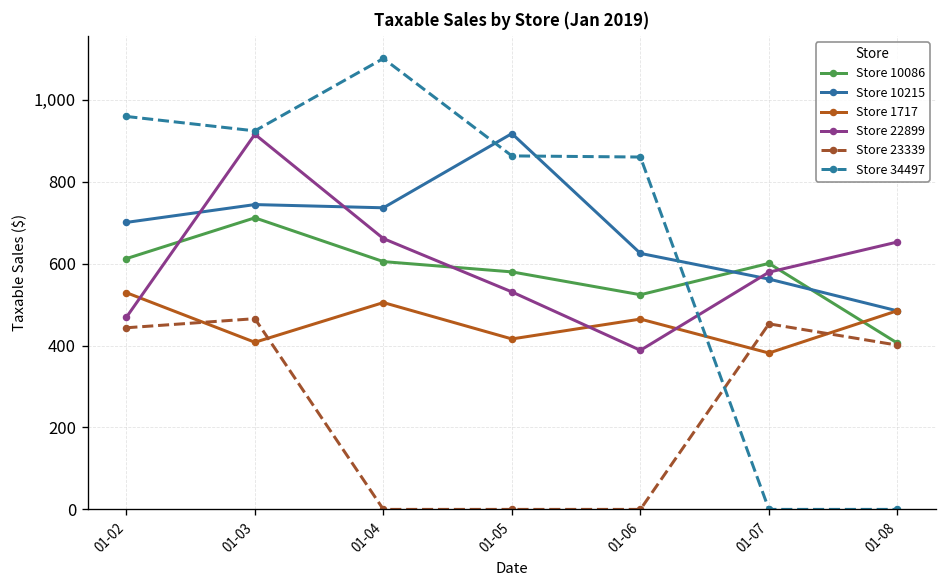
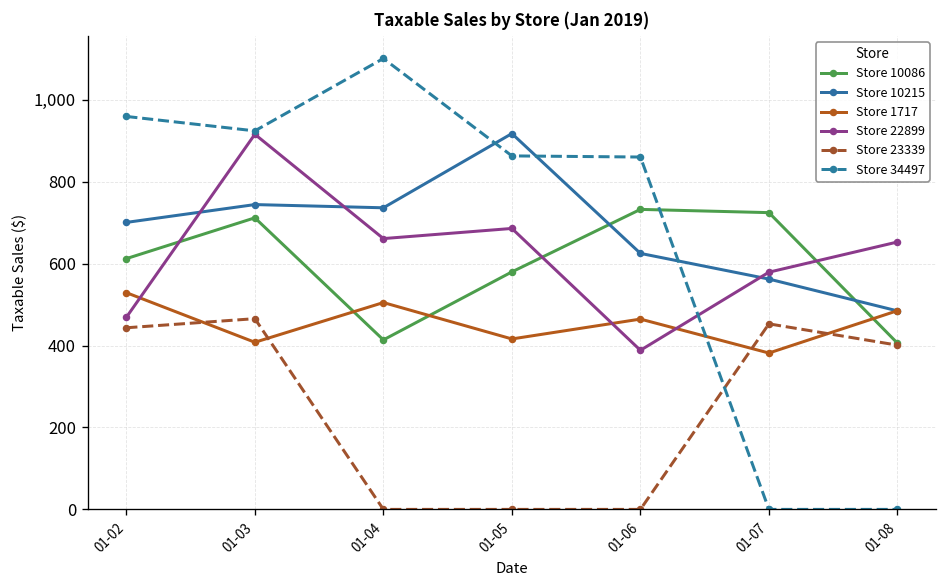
  {
    "Store 10086": {
      "01-02": 610,
      "01-03": 710,
-     "01-04": 610,
+     "01-04": 410,
      "01-05": 580,
-     "01-06": 520,
-     "01-07": 600
+     "01-06": 730,
+     "01-07": 720
    },
    "Store 22899": {
      "01-02": 470,
      "01-03": 920,
      "01-04": 660,
-     "01-05": 530,
+     "01-05": 690,
      "01-06": 390,
      "01-07": 580,
      "01-08": 650
    }
  }
